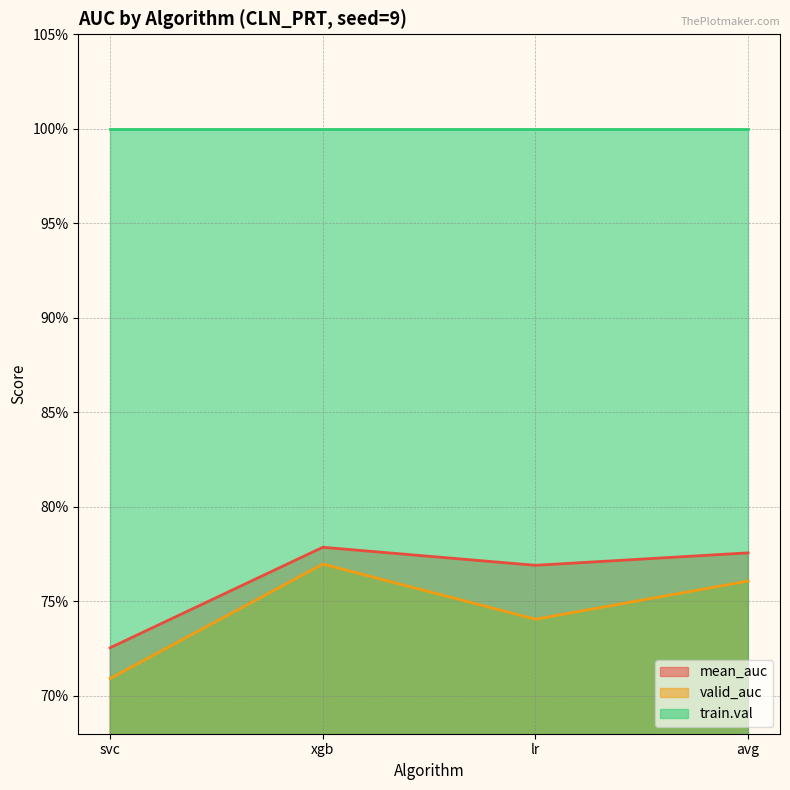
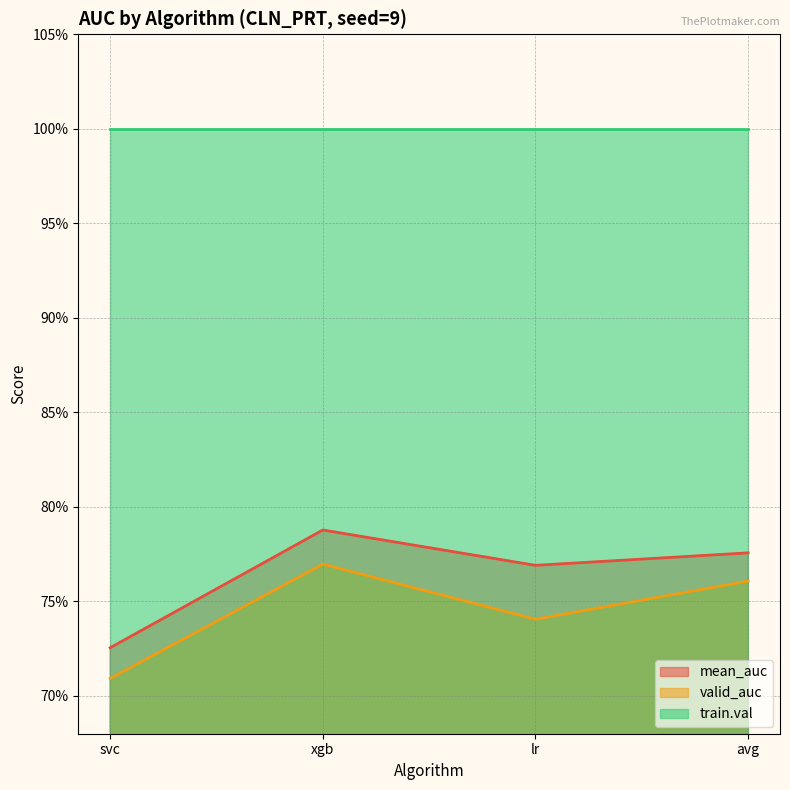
  {
    "mean_auc": {
      "svc": "72.5%",
-     "xgb": "77.9%",
+     "xgb": "78.8%",
      "lr": "76.9%",
      "avg": "77.6%"
    },
    "valid_auc": {
      "svc": "70.9%",
      "xgb": "77.0%",
      "lr": "74.1%",
      "avg": "76.1%"
    },
    "train.val": {
      "svc": "100.0%",
      "xgb": "100.0%",
      "lr": "100.0%",
      "avg": "100.0%"
    }
  }
